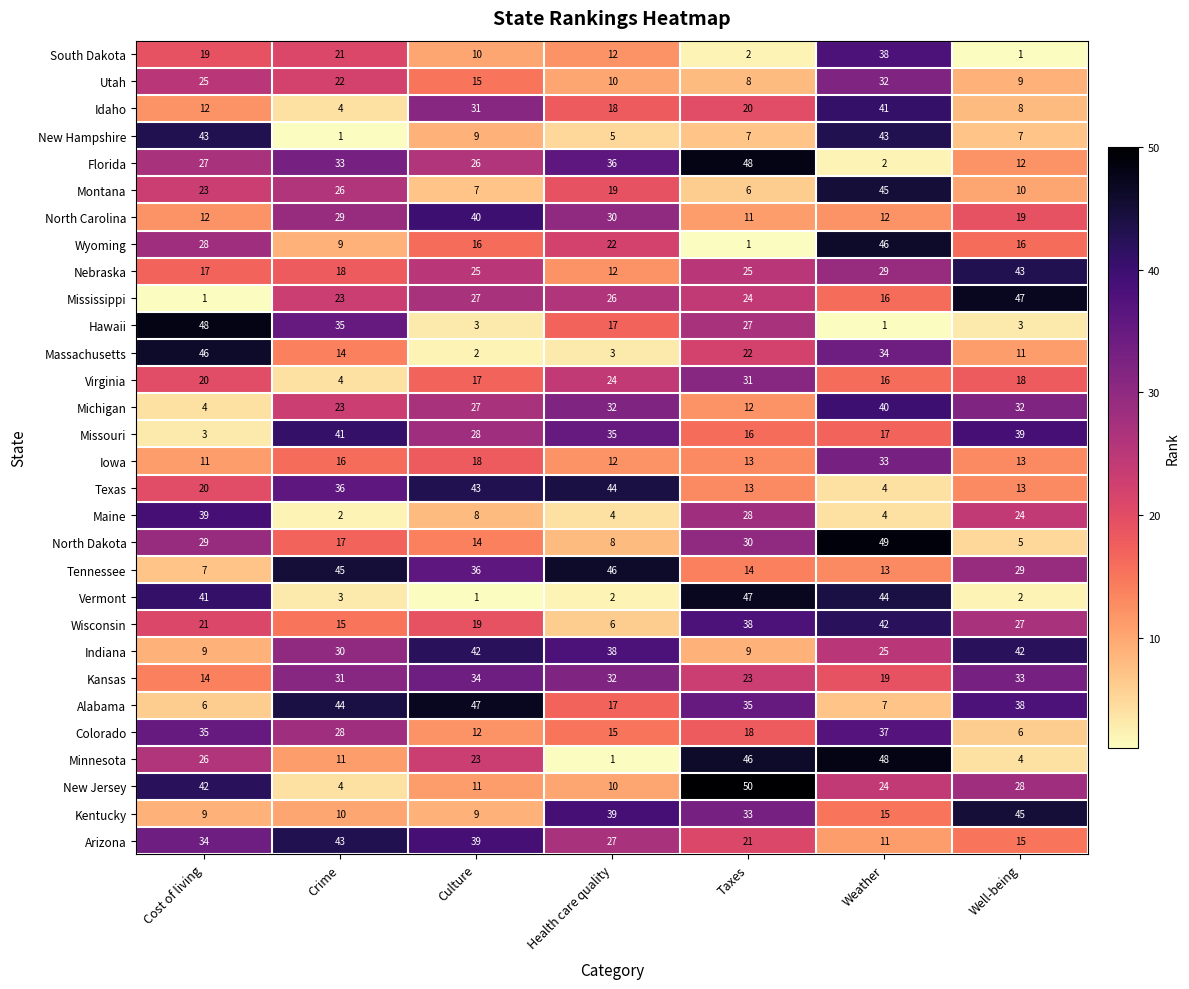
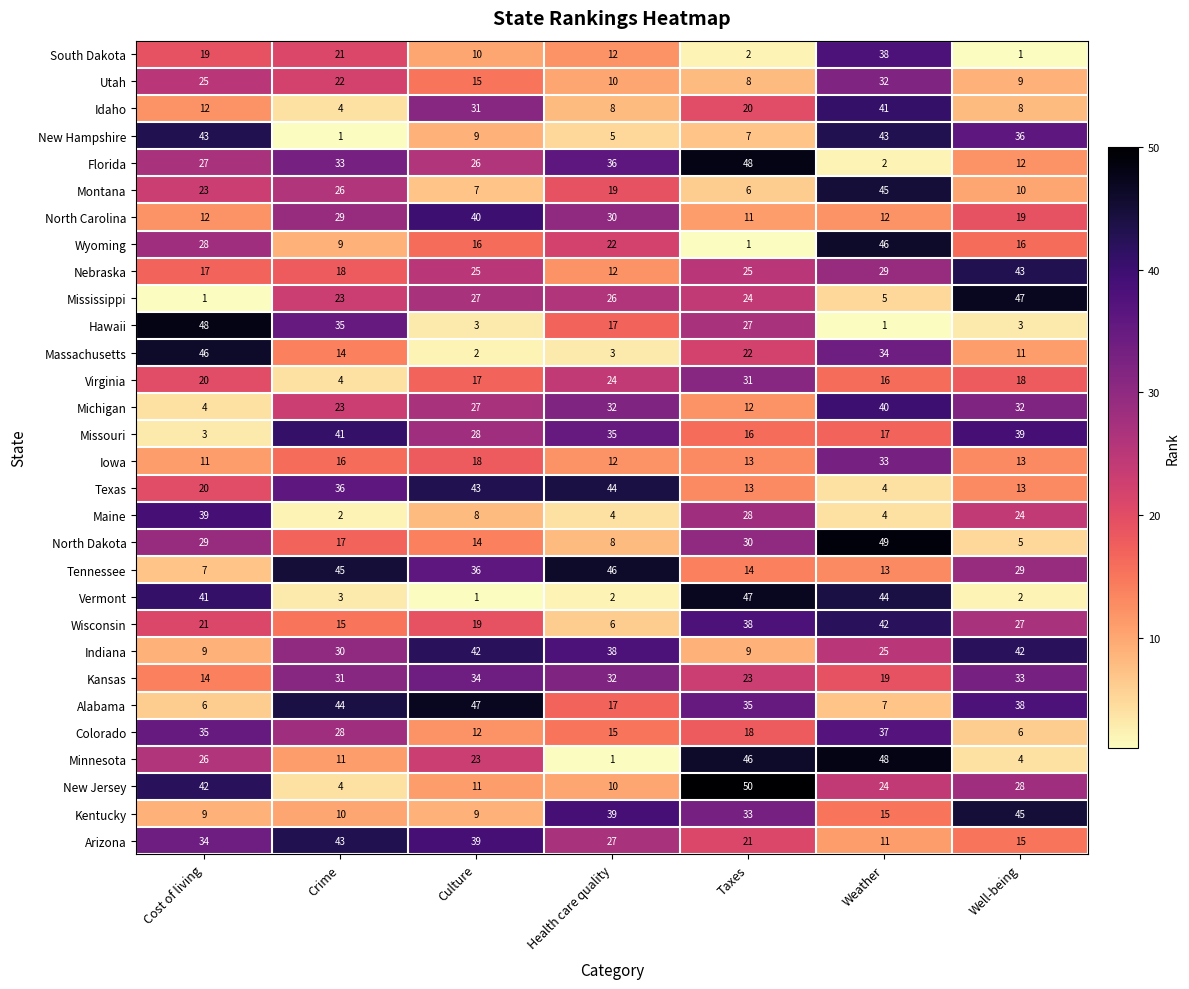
  {
    "Idaho": {
      "Cost of living": 12,
      "Crime": 4,
      "Culture": 31,
-     "Health care quality": 18,
+     "Health care quality": 8,
      "Taxes": 20,
      "Weather": 41,
      "Well-being": 8
    },
    "New Hampshire": {
      "Cost of living": 43,
      "Crime": 1,
      "Culture": 9,
      "Health care quality": 5,
      "Taxes": 7,
      "Weather": 43,
-     "Well-being": 7
+     "Well-being": 36
    },
    "Mississippi": {
      "Cost of living": 1,
      "Crime": 23,
      "Culture": 27,
      "Health care quality": 26,
      "Taxes": 24,
-     "Weather": 16,
+     "Weather": 5,
      "Well-being": 47
    }
  }
